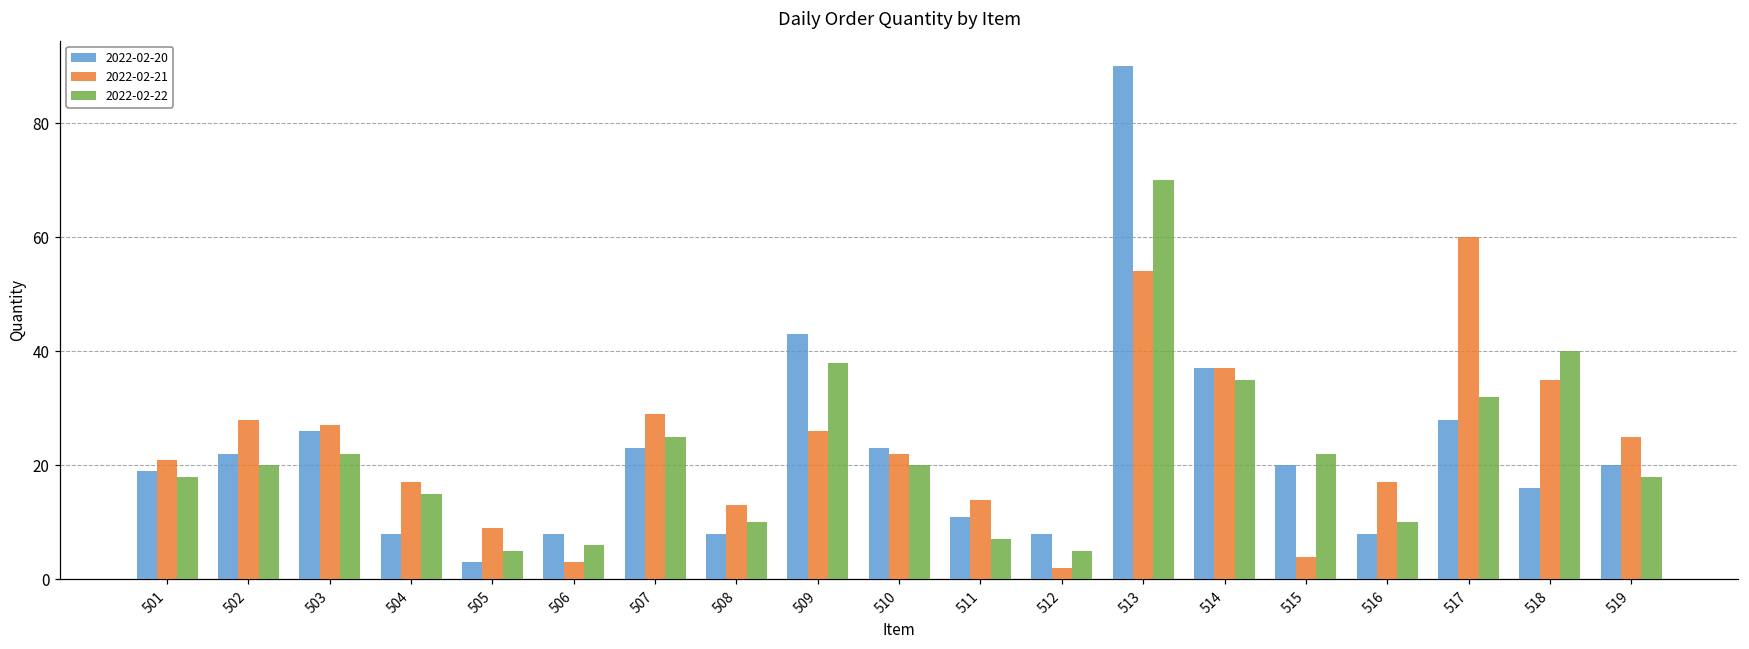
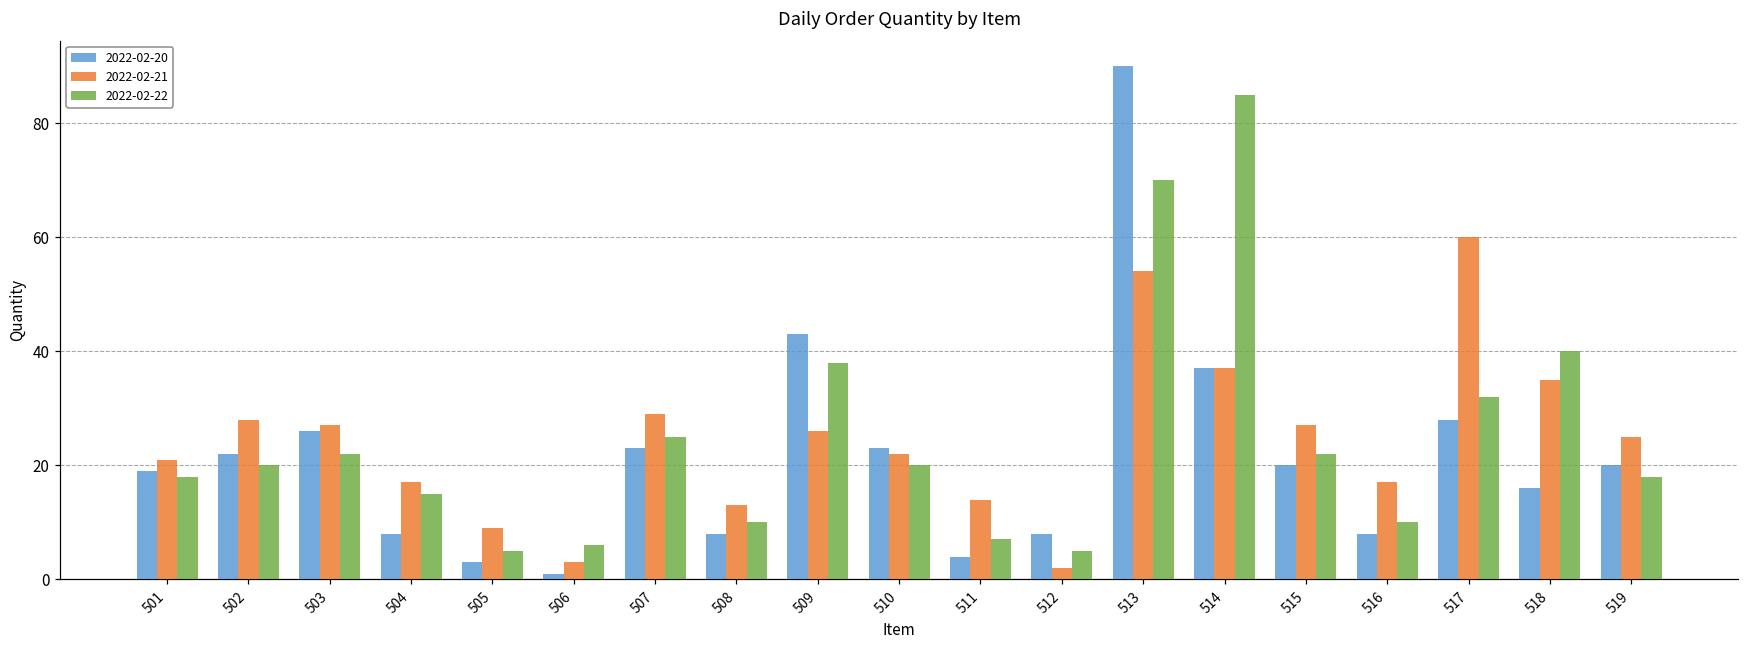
  {
    "2022-02-20": {
      "501": 19,
      "502": 22,
      "503": 26,
      "504": 8,
      "505": 3,
-     "506": 8,
+     "506": 1,
      "507": 23,
      "508": 8,
      "509": 43,
      "510": 23,
-     "511": 11,
+     "511": 4,
      "512": 8,
      "513": 90,
      "514": 37,
      "515": 20,
      "516": 8,
      "517": 28,
      "518": 16,
      "519": 20
    },
    "2022-02-21": {
      "501": 21,
      "502": 28,
      "503": 27,
      "504": 17,
      "505": 9,
      "506": 3,
      "507": 29,
      "508": 13,
      "509": 26,
      "510": 22,
      "511": 14,
      "512": 2,
      "513": 54,
      "514": 37,
-     "515": 4,
+     "515": 27,
      "516": 17,
      "517": 60,
      "518": 35,
      "519": 25
    },
    "2022-02-22": {
      "501": 18,
      "502": 20,
      "503": 22,
      "504": 15,
      "505": 5,
      "506": 6,
      "507": 25,
      "508": 10,
      "509": 38,
      "510": 20,
      "511": 7,
      "512": 5,
      "513": 70,
-     "514": 35,
+     "514": 85,
      "515": 22,
      "516": 10,
      "517": 32,
      "518": 40,
      "519": 18
    }
  }
